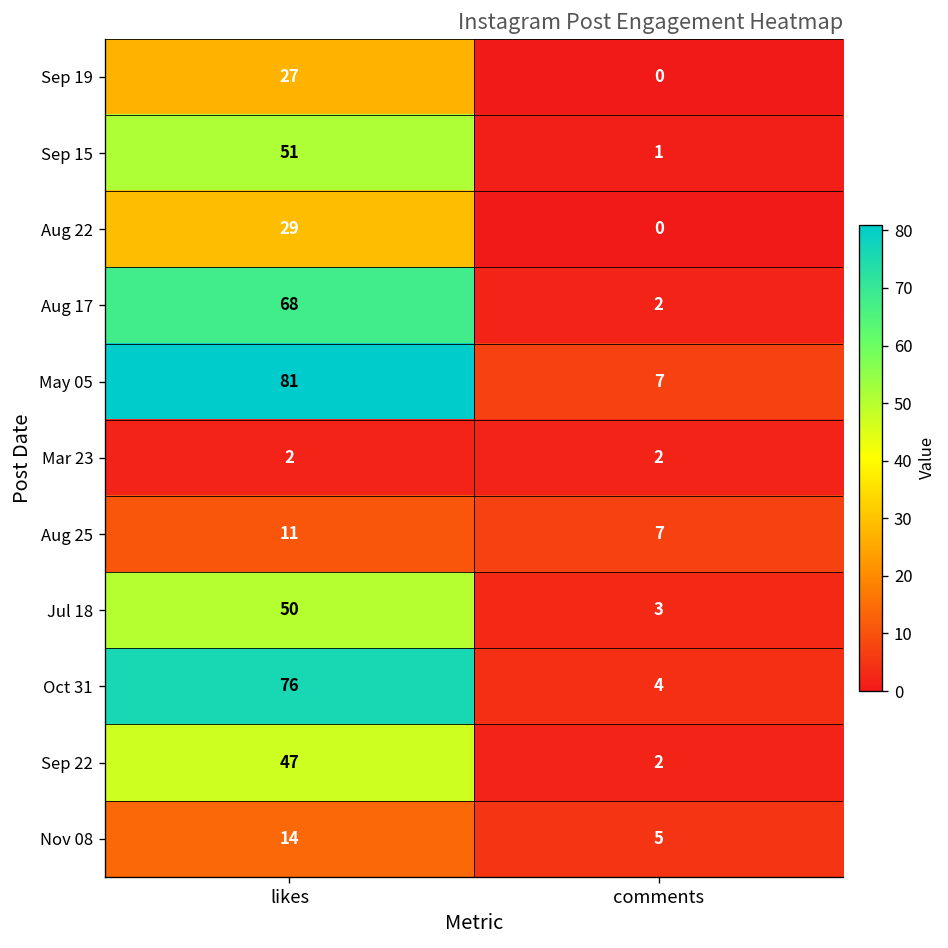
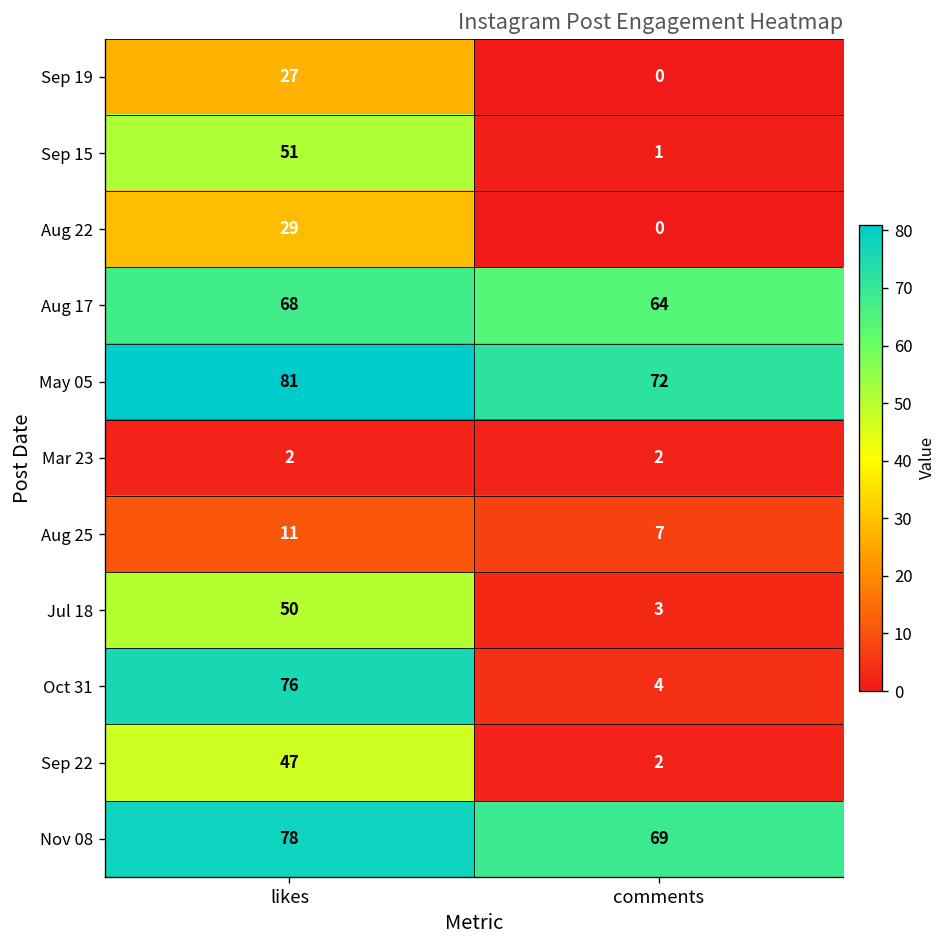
  {
    "Sep 19": {
      "likes": 27,
      "comments": 0
    },
    "Sep 15": {
      "likes": 51,
      "comments": 1
    },
    "Aug 22": {
      "likes": 29,
      "comments": 0
    },
    "Aug 17": {
      "likes": 68,
-     "comments": 2
+     "comments": 64
    },
    "May 05": {
      "likes": 81,
-     "comments": 7
+     "comments": 72
    },
    "Mar 23": {
      "likes": 2,
      "comments": 2
    },
    "Aug 25": {
      "likes": 11,
      "comments": 7
    },
    "Jul 18": {
      "likes": 50,
      "comments": 3
    },
    "Oct 31": {
      "likes": 76,
      "comments": 4
    },
    "Sep 22": {
      "likes": 47,
      "comments": 2
    },
    "Nov 08": {
-     "likes": 14,
-     "comments": 5
+     "likes": 78,
+     "comments": 69
    }
  }
